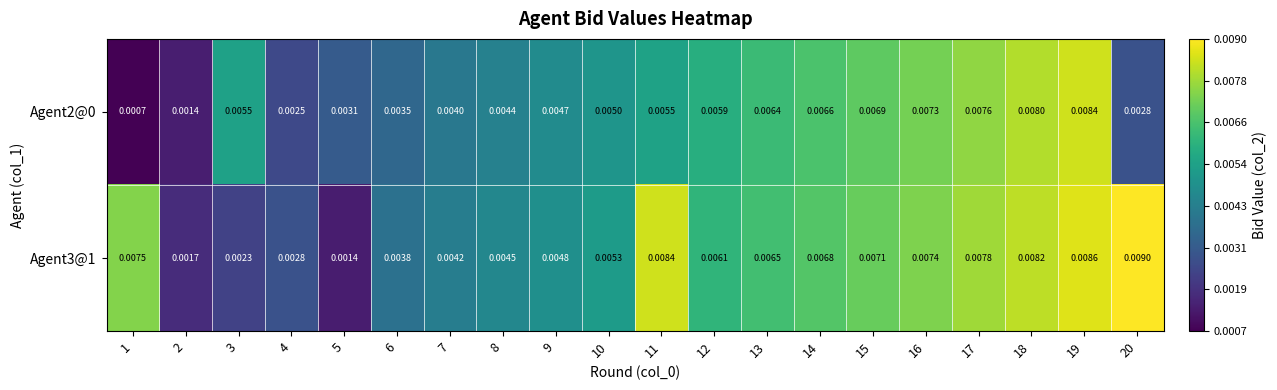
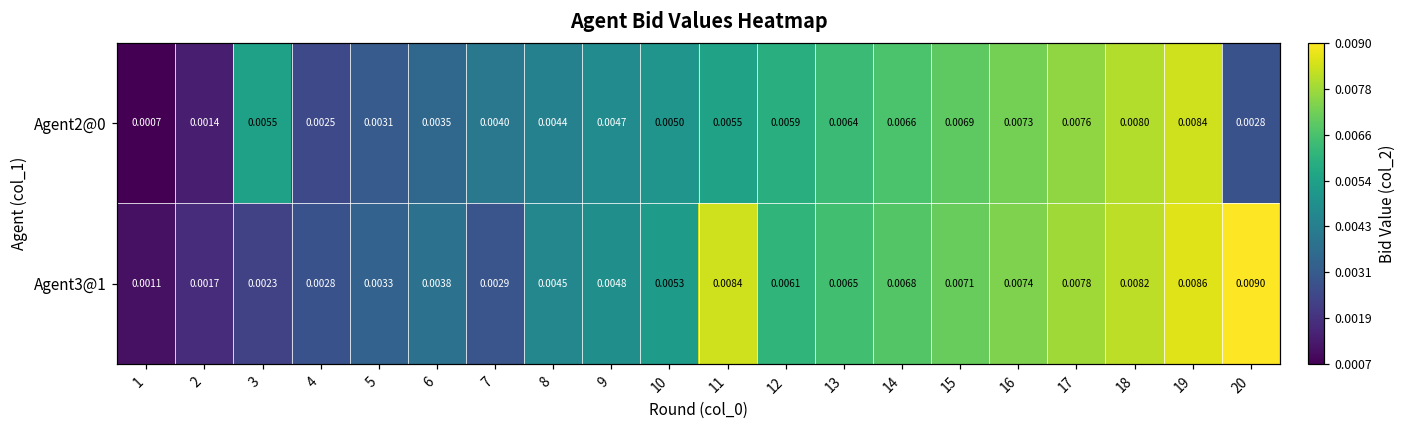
  {
    "Agent2@0": {
      "1": 0.0007,
      "2": 0.0014,
      "3": 0.0055,
      "4": 0.0025,
      "5": 0.0031,
      "6": 0.0035,
      "7": 0.0040,
      "8": 0.0044,
      "9": 0.0047,
      "10": 0.0050,
      "11": 0.0055,
      "12": 0.0059,
      "13": 0.0064,
      "14": 0.0066,
      "15": 0.0069,
      "16": 0.0073,
      "17": 0.0076,
      "18": 0.0080,
      "19": 0.0084,
      "20": 0.0028
    },
    "Agent3@1": {
-     "1": 0.0075,
+     "1": 0.0011,
      "2": 0.0017,
      "3": 0.0023,
      "4": 0.0028,
-     "5": 0.0014,
+     "5": 0.0033,
      "6": 0.0038,
-     "7": 0.0042,
+     "7": 0.0029,
      "8": 0.0045,
      "9": 0.0048,
      "10": 0.0053,
      "11": 0.0084,
      "12": 0.0061,
      "13": 0.0065,
      "14": 0.0068,
      "15": 0.0071,
      "16": 0.0074,
      "17": 0.0078,
      "18": 0.0082,
      "19": 0.0086,
      "20": 0.0090
    }
  }
